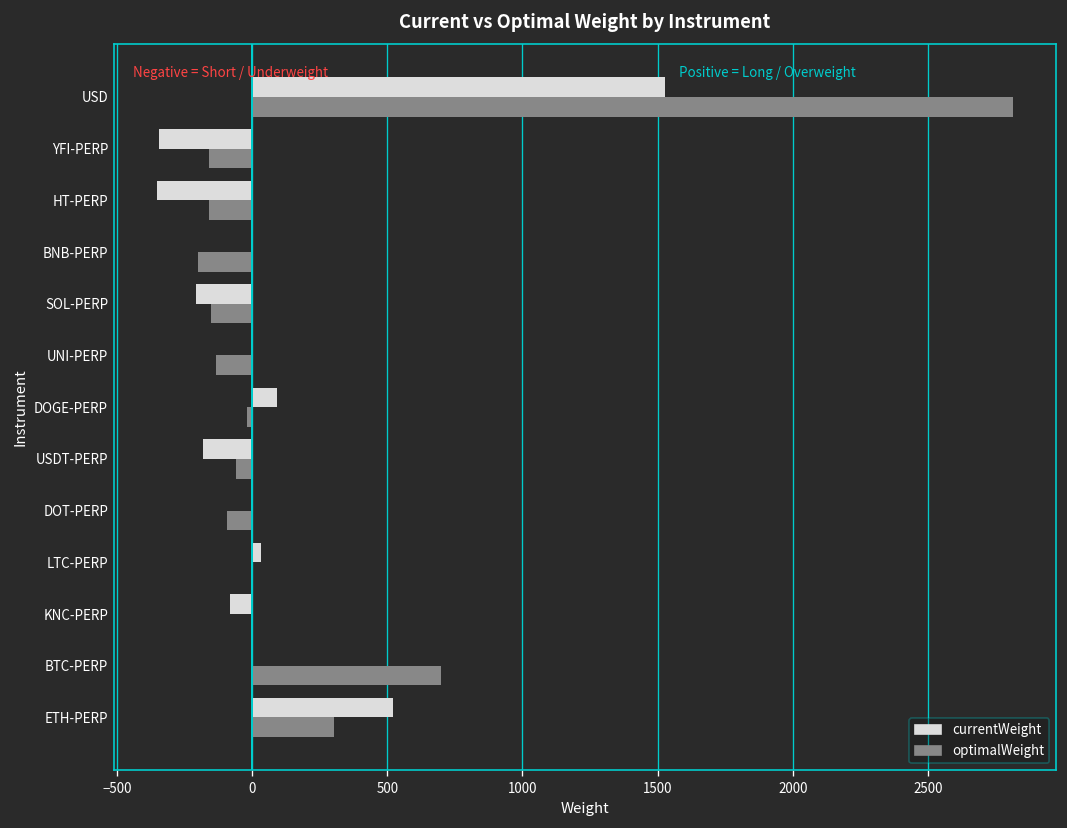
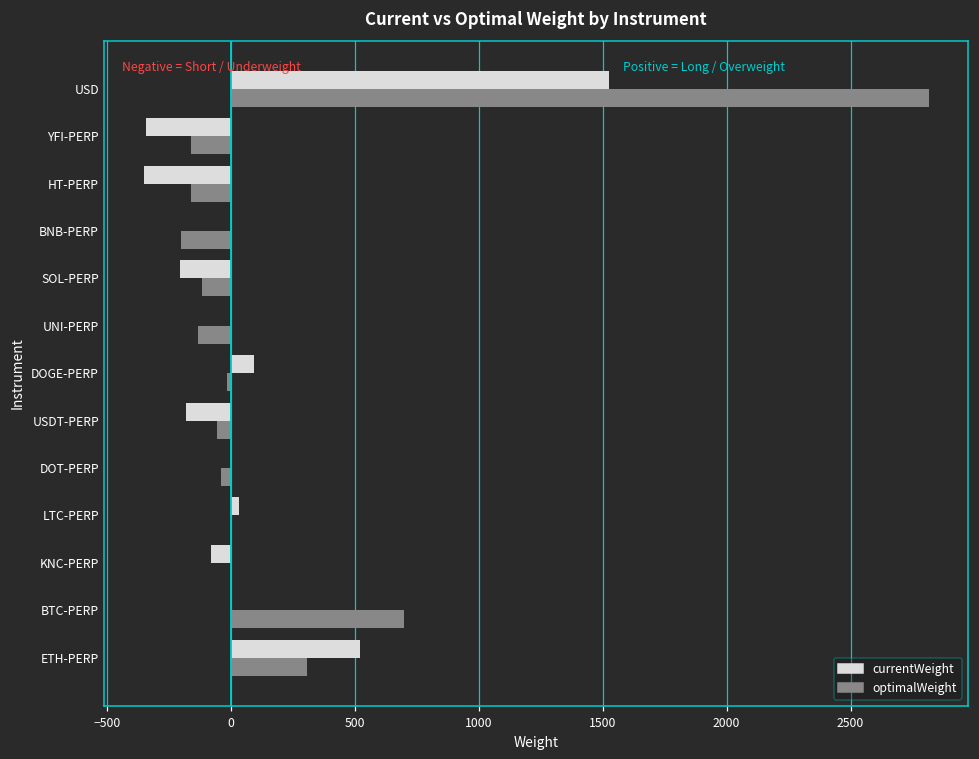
  {
    "currentWeight": {
      "USD": 1530,
      "YFI-PERP": -350,
      "HT-PERP": -350,
      "BNB-PERP": 0,
      "SOL-PERP": -210,
      "UNI-PERP": 0,
      "DOGE-PERP": 90,
      "USDT-PERP": -180,
      "DOT-PERP": 0,
      "LTC-PERP": 30,
      "KNC-PERP": -80,
      "BTC-PERP": 0,
      "ETH-PERP": 520
    },
    "optimalWeight": {
      "USD": 2820,
      "YFI-PERP": -160,
      "HT-PERP": -160,
      "BNB-PERP": -200,
-     "SOL-PERP": -150,
+     "SOL-PERP": -120,
      "UNI-PERP": -130,
      "DOGE-PERP": -20,
      "USDT-PERP": -60,
-     "DOT-PERP": -90,
+     "DOT-PERP": -40,
      "LTC-PERP": 0,
      "BTC-PERP": 700,
      "ETH-PERP": 300
    }
  }
